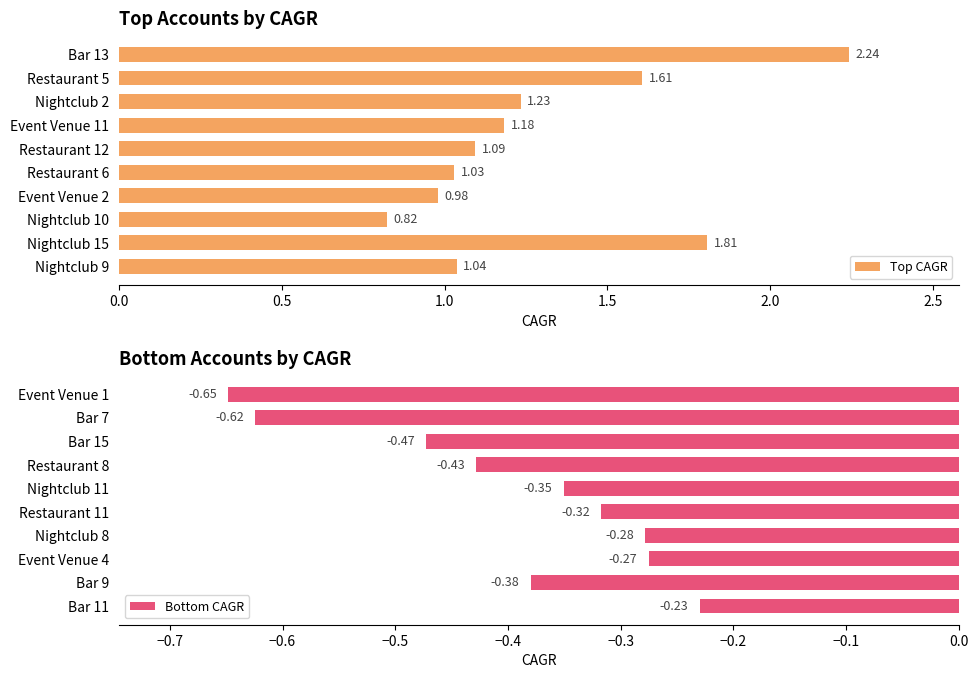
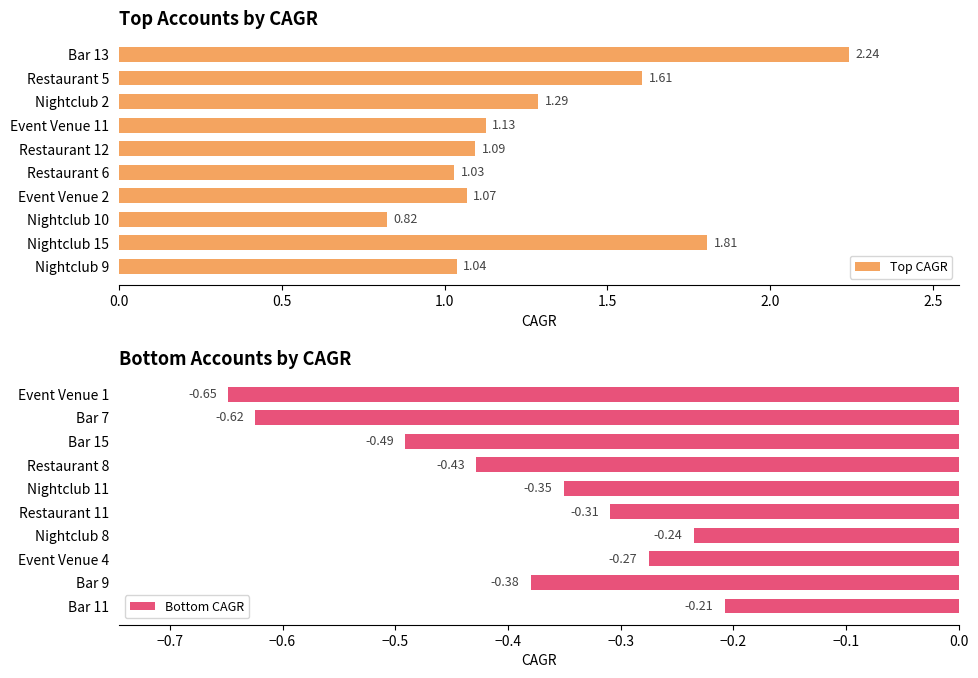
  {
    "Top Accounts by CAGR": {
      "Bar 13": 2.24,
      "Restaurant 5": 1.61,
-     "Nightclub 2": 1.23,
-     "Event Venue 11": 1.18,
+     "Nightclub 2": 1.29,
+     "Event Venue 11": 1.13,
      "Restaurant 12": 1.09,
      "Restaurant 6": 1.03,
-     "Event Venue 2": 0.98,
+     "Event Venue 2": 1.07,
      "Nightclub 10": 0.82,
      "Nightclub 15": 1.81,
      "Nightclub 9": 1.04
    },
    "Bottom Accounts by CAGR": {
      "Event Venue 1": -0.65,
      "Bar 7": -0.62,
-     "Bar 15": -0.47,
+     "Bar 15": -0.49,
      "Restaurant 8": -0.43,
      "Nightclub 11": -0.35,
-     "Restaurant 11": -0.32,
-     "Nightclub 8": -0.28,
+     "Restaurant 11": -0.31,
+     "Nightclub 8": -0.24,
      "Event Venue 4": -0.27,
      "Bar 9": -0.38,
-     "Bar 11": -0.23
+     "Bar 11": -0.21
    }
  }
